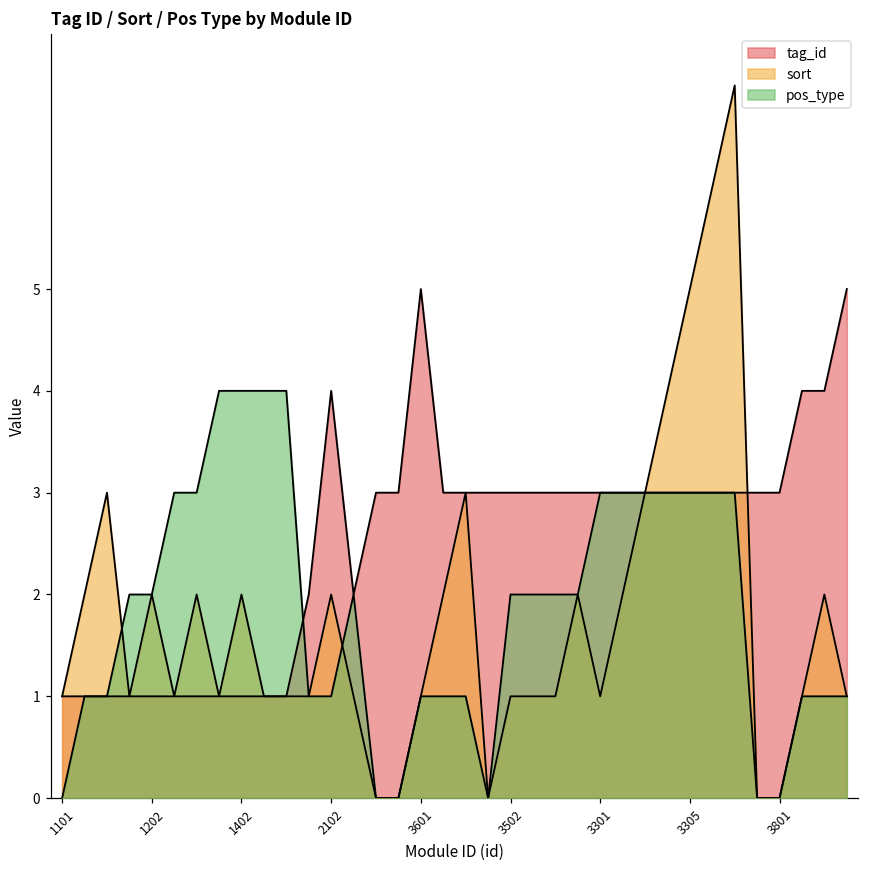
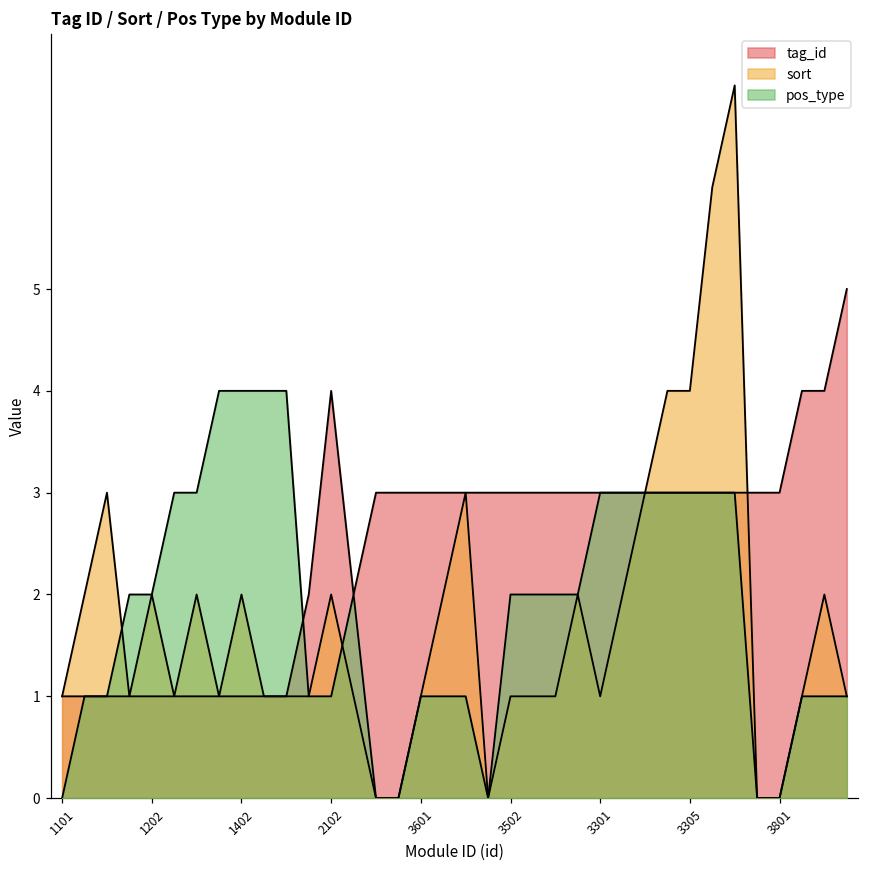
  {
    "tag_id": {
      "1202": 1,
      "1402": 1,
      "2102": 4,
-     "3601": 5,
+     "3601": 3,
      "3502": 3,
      "3801": 3
    },
    "sort": {
      "1402": 2,
      "2102": 2,
      "3502": 1,
      "3301": 1,
-     "3305": 5
+     "3305": 4
    },
    "pos_type": {
      "1101": 0,
      "1402": 4,
      "2102": 1,
      "3502": 2
    }
  }
